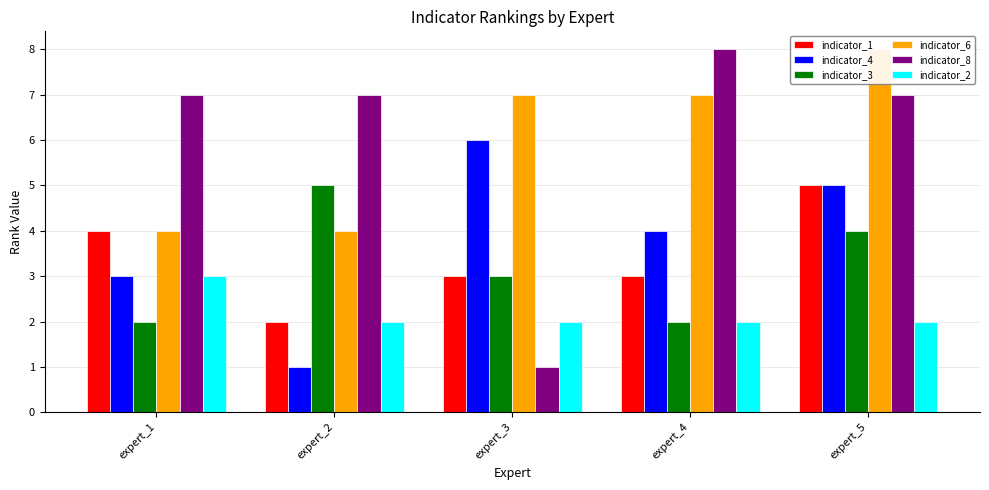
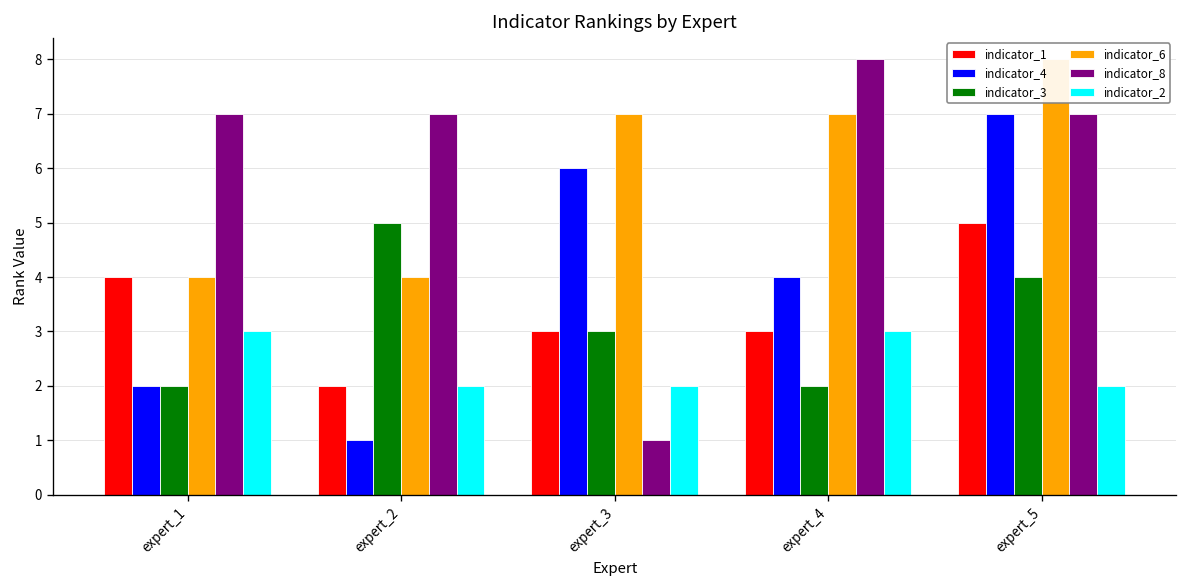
  {
    "indicator_1": {
      "expert_1": 4,
      "expert_2": 2,
      "expert_3": 3,
      "expert_4": 3,
      "expert_5": 5
    },
    "indicator_4": {
-     "expert_1": 3,
+     "expert_1": 2,
      "expert_2": 1,
      "expert_3": 6,
      "expert_4": 4,
-     "expert_5": 5
+     "expert_5": 7
    },
    "indicator_3": {
      "expert_1": 2,
      "expert_2": 5,
      "expert_3": 3,
      "expert_4": 2,
      "expert_5": 4
    },
    "indicator_6": {
      "expert_1": 4,
      "expert_2": 4,
      "expert_3": 7,
      "expert_4": 7
    },
    "indicator_8": {
      "expert_1": 7,
      "expert_2": 7,
      "expert_3": 1,
      "expert_4": 8,
      "expert_5": 7
    },
    "indicator_2": {
      "expert_1": 3,
      "expert_2": 2,
      "expert_3": 2,
-     "expert_4": 2,
+     "expert_4": 3,
      "expert_5": 2
    }
  }
